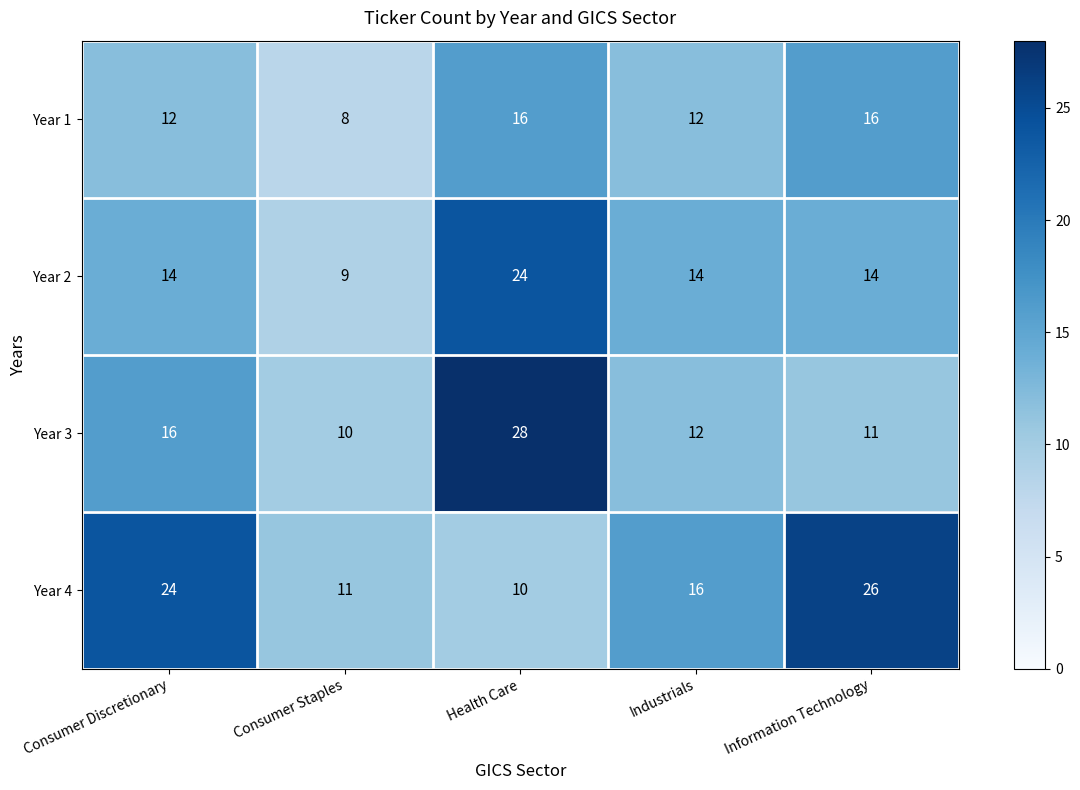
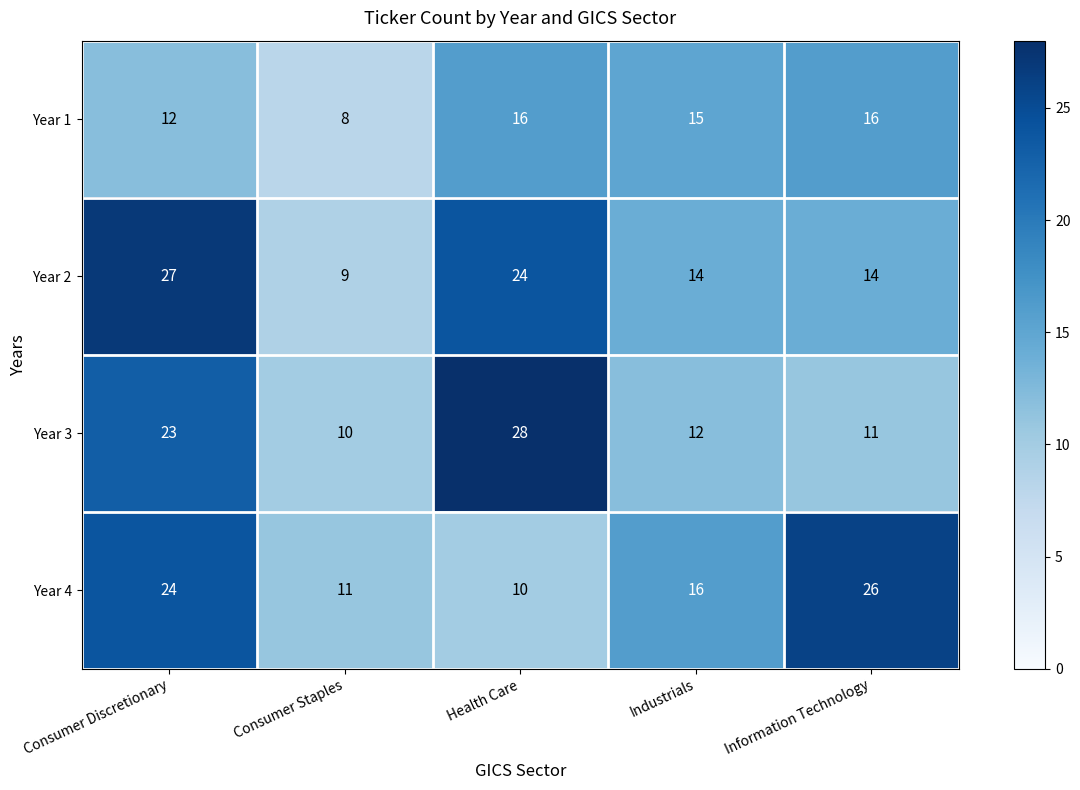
  {
    "Year 1": {
      "Consumer Discretionary": 12,
      "Consumer Staples": 8,
      "Health Care": 16,
-     "Industrials": 12,
+     "Industrials": 15,
      "Information Technology": 16
    },
    "Year 2": {
-     "Consumer Discretionary": 14,
+     "Consumer Discretionary": 27,
      "Consumer Staples": 9,
      "Health Care": 24,
      "Industrials": 14,
      "Information Technology": 14
    },
    "Year 3": {
-     "Consumer Discretionary": 16,
+     "Consumer Discretionary": 23,
      "Consumer Staples": 10,
      "Health Care": 28,
      "Industrials": 12,
      "Information Technology": 11
    },
    "Year 4": {
      "Consumer Discretionary": 24,
      "Consumer Staples": 11,
      "Health Care": 10,
      "Industrials": 16,
      "Information Technology": 26
    }
  }
